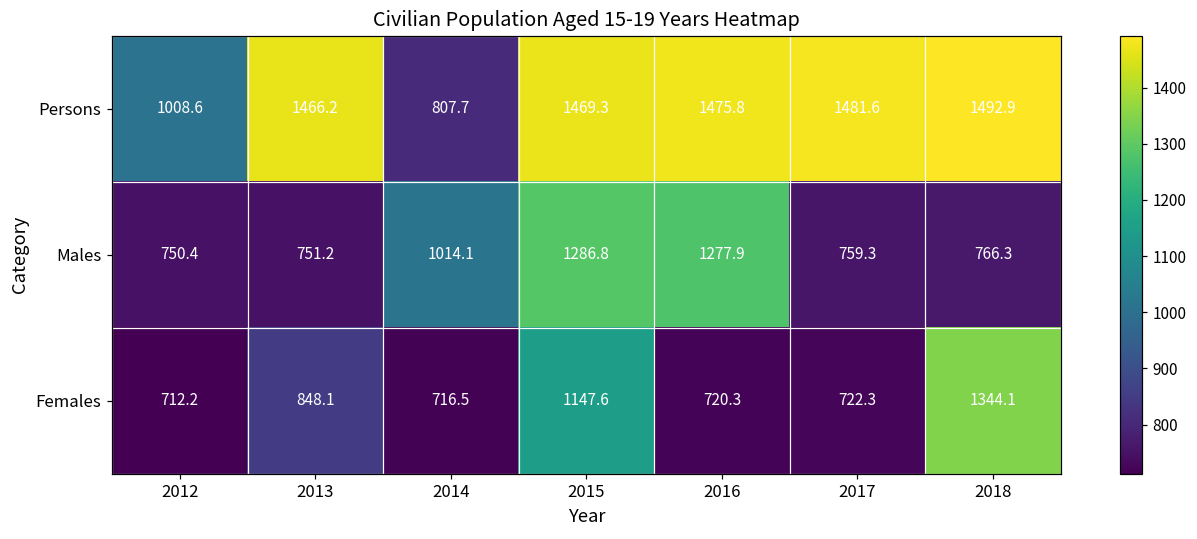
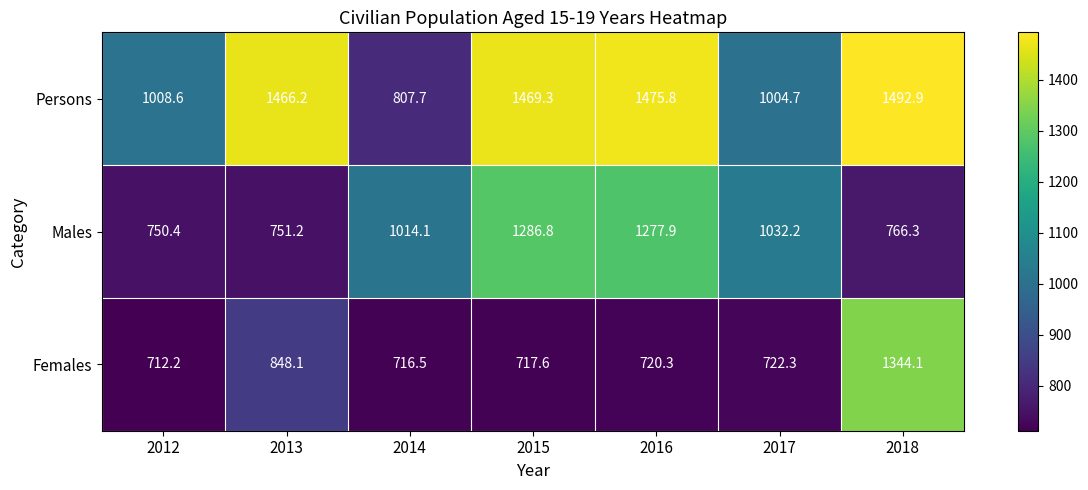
  {
    "Persons": {
      "2012": 1008.6,
      "2013": 1466.2,
      "2014": 807.7,
      "2015": 1469.3,
      "2016": 1475.8,
-     "2017": 1481.6,
+     "2017": 1004.7,
      "2018": 1492.9
    },
    "Males": {
      "2012": 750.4,
      "2013": 751.2,
      "2014": 1014.1,
      "2015": 1286.8,
      "2016": 1277.9,
-     "2017": 759.3,
+     "2017": 1032.2,
      "2018": 766.3
    },
    "Females": {
      "2012": 712.2,
      "2013": 848.1,
      "2014": 716.5,
-     "2015": 1147.6,
+     "2015": 717.6,
      "2016": 720.3,
      "2017": 722.3,
      "2018": 1344.1
    }
  }
